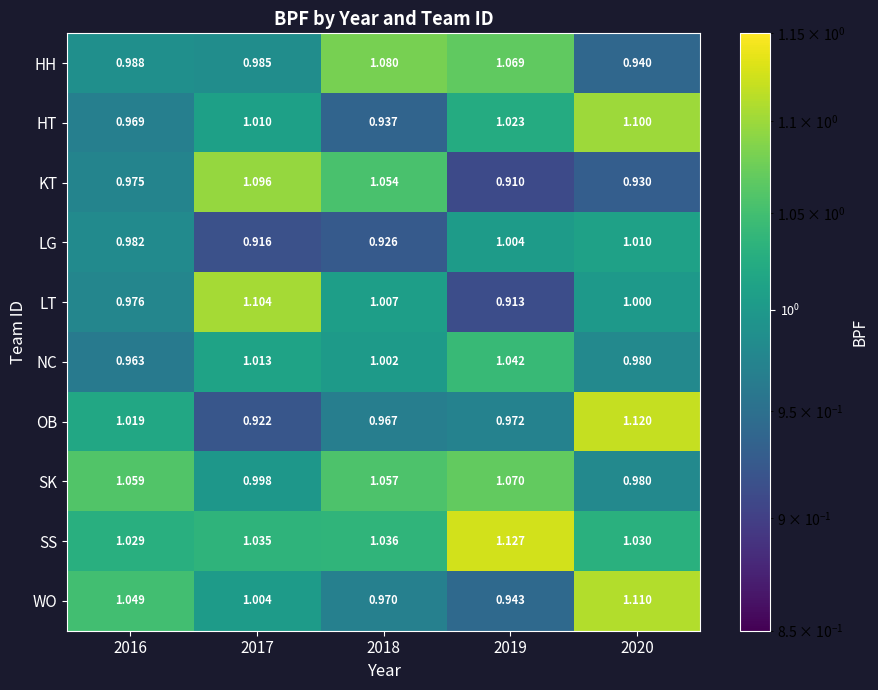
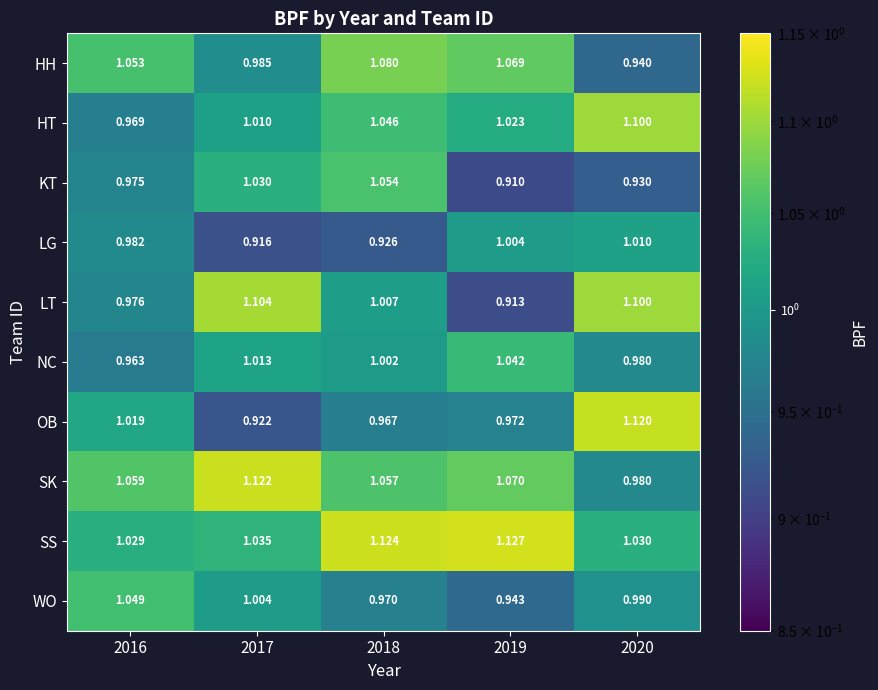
  {
    "HH": {
-     "2016": 0.988,
+     "2016": 1.053,
      "2017": 0.985,
      "2018": 1.080,
      "2019": 1.069,
      "2020": 0.940
    },
    "HT": {
      "2016": 0.969,
      "2017": 1.010,
-     "2018": 0.937,
+     "2018": 1.046,
      "2019": 1.023,
      "2020": 1.100
    },
    "KT": {
      "2016": 0.975,
-     "2017": 1.096,
+     "2017": 1.030,
      "2018": 1.054,
      "2019": 0.910,
      "2020": 0.930
    },
    "LG": {
      "2016": 0.982,
      "2017": 0.916,
      "2018": 0.926,
      "2019": 1.004,
      "2020": 1.010
    },
    "LT": {
      "2016": 0.976,
      "2017": 1.104,
      "2018": 1.007,
      "2019": 0.913,
-     "2020": 1.000
+     "2020": 1.100
    },
    "NC": {
      "2016": 0.963,
      "2017": 1.013,
      "2018": 1.002,
      "2019": 1.042,
      "2020": 0.980
    },
    "OB": {
      "2016": 1.019,
      "2017": 0.922,
      "2018": 0.967,
      "2019": 0.972,
      "2020": 1.120
    },
    "SK": {
      "2016": 1.059,
-     "2017": 0.998,
+     "2017": 1.122,
      "2018": 1.057,
      "2019": 1.070,
      "2020": 0.980
    },
    "SS": {
      "2016": 1.029,
      "2017": 1.035,
-     "2018": 1.036,
+     "2018": 1.124,
      "2019": 1.127,
      "2020": 1.030
    },
    "WO": {
      "2016": 1.049,
      "2017": 1.004,
      "2018": 0.970,
      "2019": 0.943,
-     "2020": 1.110
+     "2020": 0.990
    }
  }
